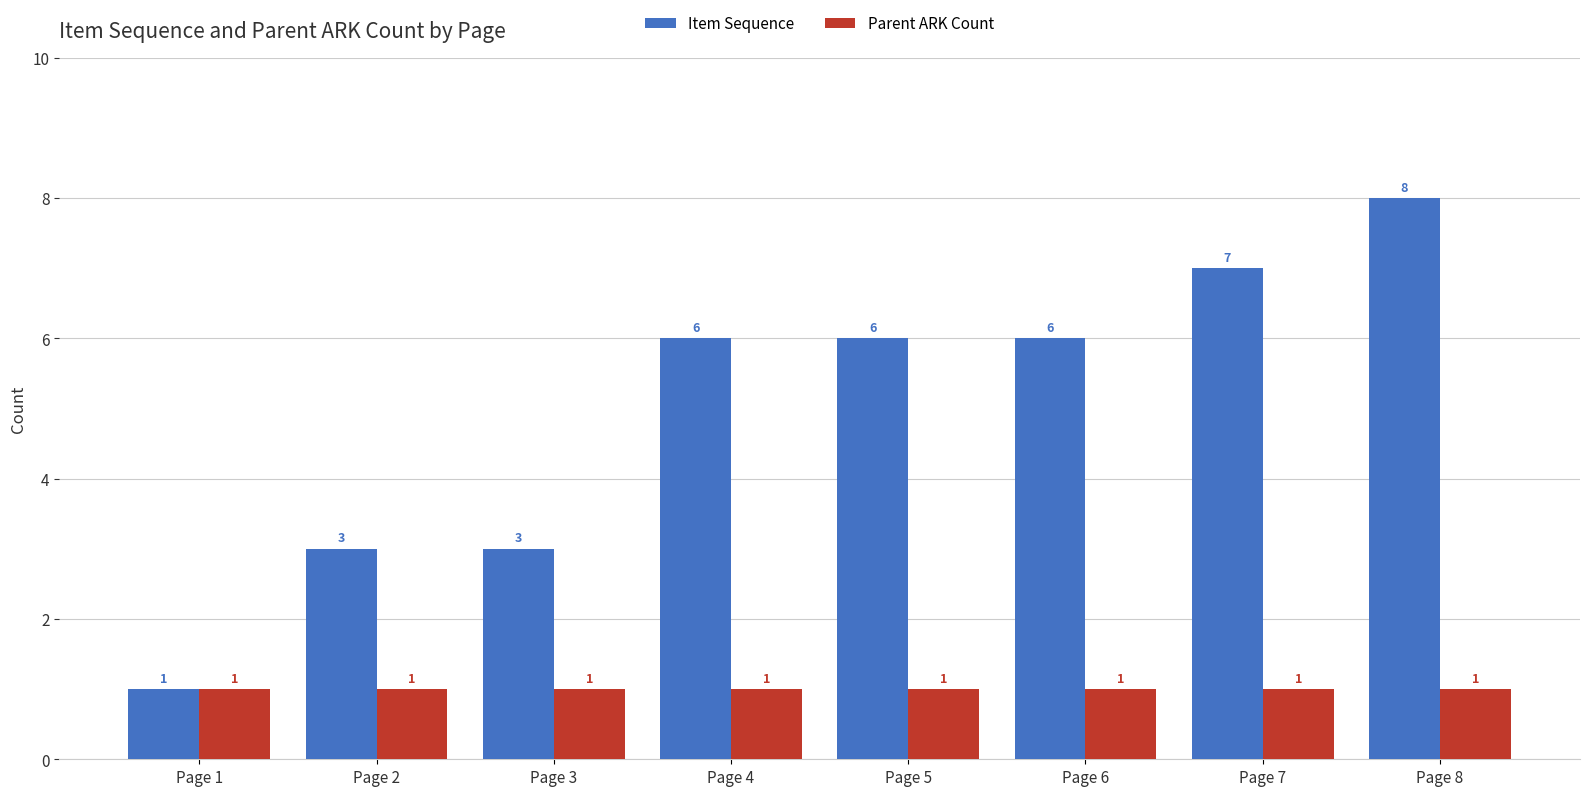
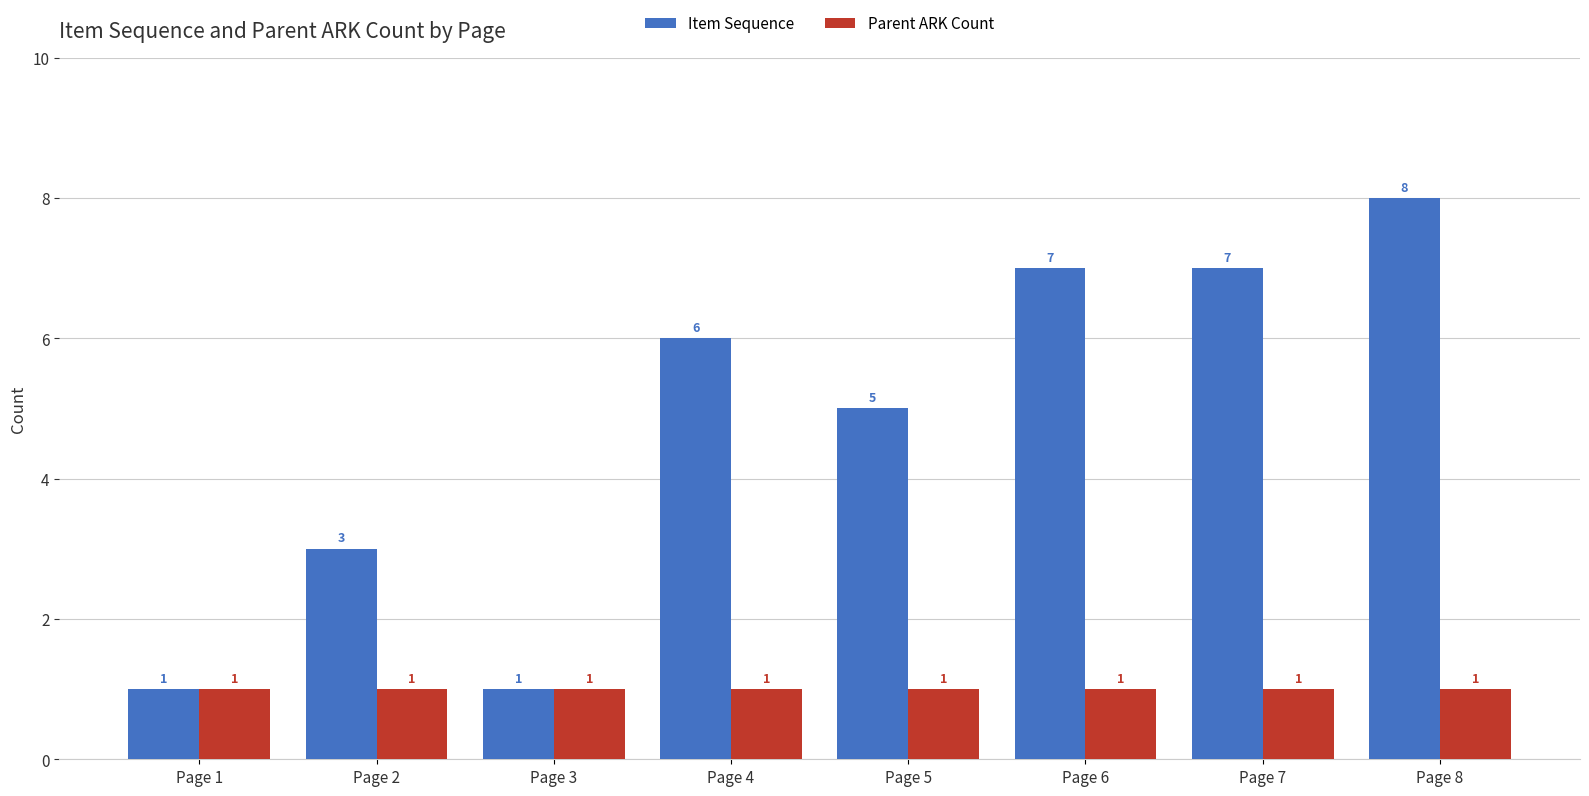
  {
    "Item Sequence": {
      "Page 1": 1,
      "Page 2": 3,
-     "Page 3": 3,
+     "Page 3": 1,
      "Page 4": 6,
-     "Page 5": 6,
-     "Page 6": 6,
+     "Page 5": 5,
+     "Page 6": 7,
      "Page 7": 7,
      "Page 8": 8
    },
    "Parent ARK Count": {
      "Page 1": 1,
      "Page 2": 1,
      "Page 3": 1,
      "Page 4": 1,
      "Page 5": 1,
      "Page 6": 1,
      "Page 7": 1,
      "Page 8": 1
    }
  }
